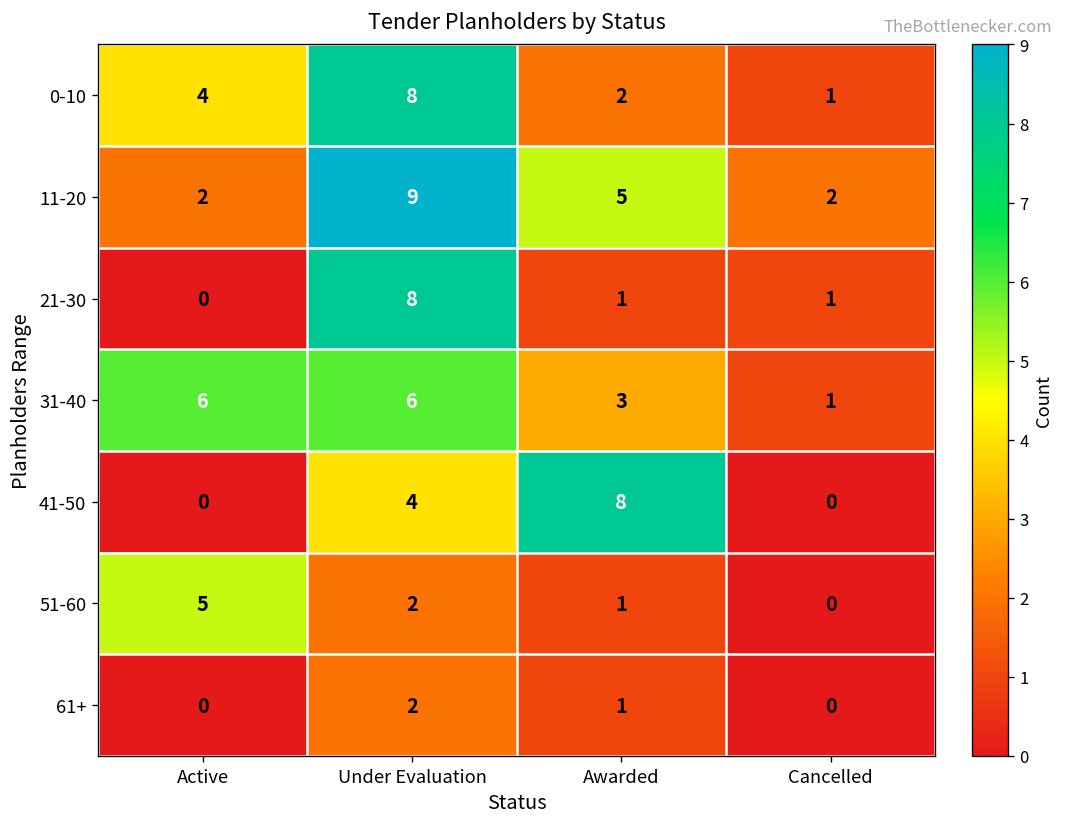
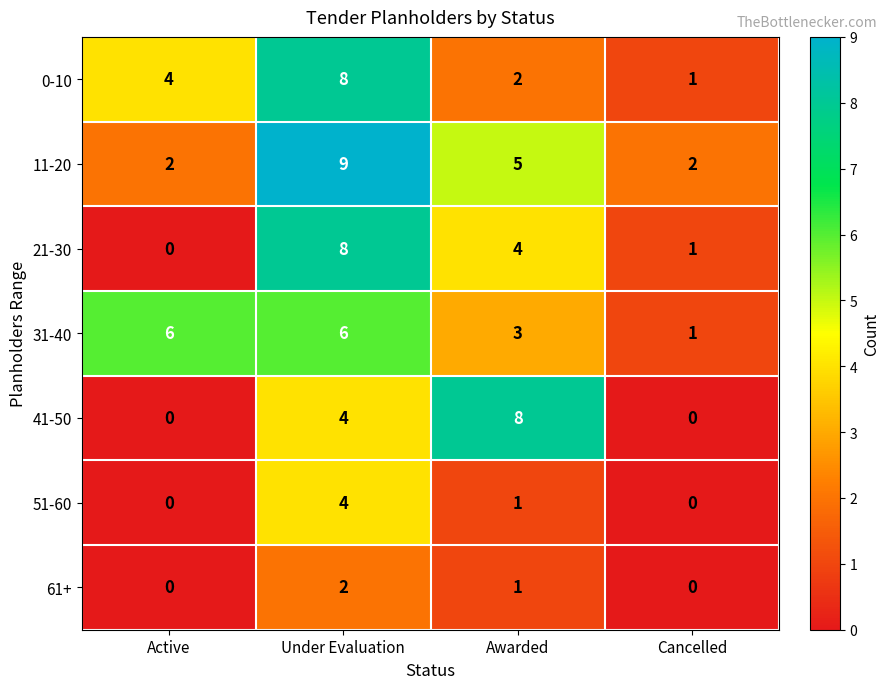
  {
    "0-10": {
      "Active": 4,
      "Under Evaluation": 8,
      "Awarded": 2,
      "Cancelled": 1
    },
    "11-20": {
      "Active": 2,
      "Under Evaluation": 9,
      "Awarded": 5,
      "Cancelled": 2
    },
    "21-30": {
      "Active": 0,
      "Under Evaluation": 8,
-     "Awarded": 1,
+     "Awarded": 4,
      "Cancelled": 1
    },
    "31-40": {
      "Active": 6,
      "Under Evaluation": 6,
      "Awarded": 3,
      "Cancelled": 1
    },
    "41-50": {
      "Active": 0,
      "Under Evaluation": 4,
      "Awarded": 8,
      "Cancelled": 0
    },
    "51-60": {
-     "Active": 5,
-     "Under Evaluation": 2,
+     "Active": 0,
+     "Under Evaluation": 4,
      "Awarded": 1,
      "Cancelled": 0
    },
    "61+": {
      "Active": 0,
      "Under Evaluation": 2,
      "Awarded": 1,
      "Cancelled": 0
    }
  }
